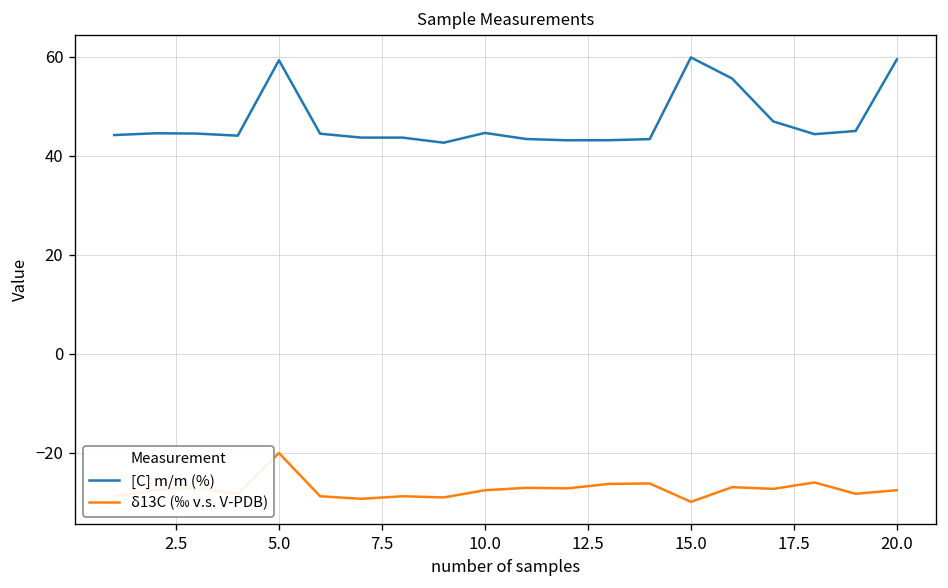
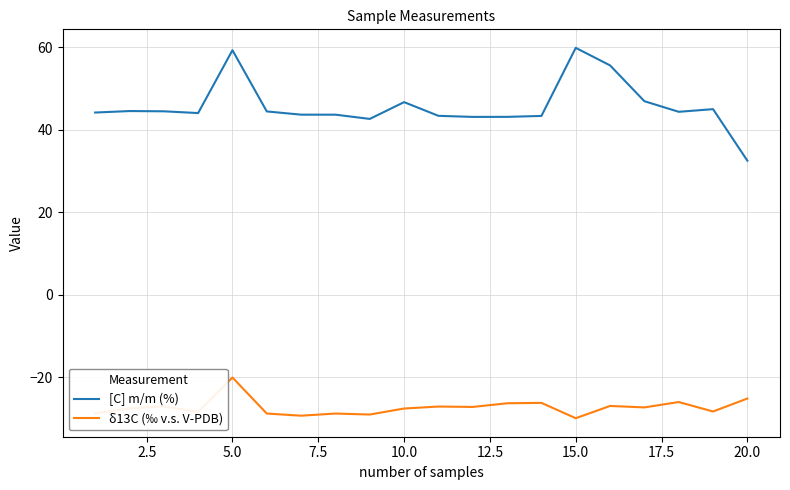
  {
    "[C] m/m (%)": {
      "5.0": 59,
-     "10.0": 45,
+     "10.0": 47,
      "15.0": 60,
-     "20.0": 59
+     "20.0": 32
    },
    "δ13C (‰ v.s. V-PDB)": {
      "5.0": -20,
      "10.0": -28,
      "15.0": -30,
-     "20.0": -28
+     "20.0": -25
    }
  }
